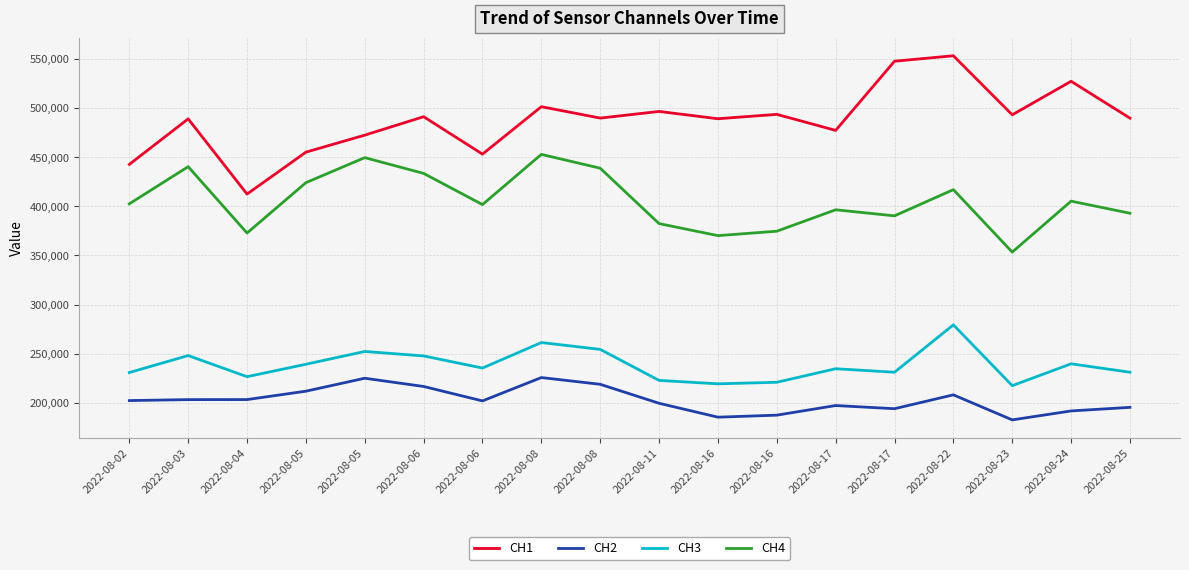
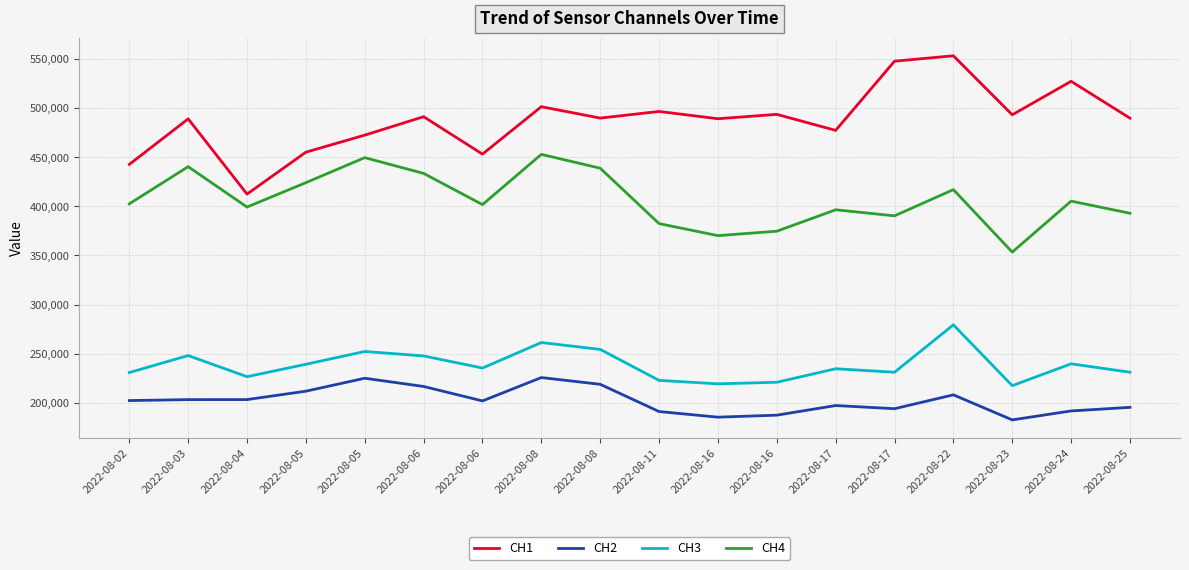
  {
    "CH1": {
      "2022-08-02": "440,000",
      "2022-08-03": "490,000",
      "2022-08-04": "410,000",
      "2022-08-11": "500,000",
      "2022-08-22": "550,000",
      "2022-08-23": "490,000",
      "2022-08-24": "530,000",
      "2022-08-25": "490,000"
    },
    "CH2": {
      "2022-08-02": "200,000",
      "2022-08-03": "200,000",
      "2022-08-04": "200,000",
-     "2022-08-11": "200,000",
+     "2022-08-11": "190,000",
      "2022-08-22": "210,000",
      "2022-08-23": "180,000",
      "2022-08-24": "190,000",
      "2022-08-25": "200,000"
    },
    "CH3": {
      "2022-08-02": "230,000",
      "2022-08-03": "250,000",
      "2022-08-04": "230,000",
      "2022-08-11": "220,000",
      "2022-08-22": "280,000",
      "2022-08-23": "220,000",
      "2022-08-24": "240,000",
      "2022-08-25": "230,000"
    },
    "CH4": {
      "2022-08-02": "400,000",
      "2022-08-03": "440,000",
-     "2022-08-04": "370,000",
+     "2022-08-04": "400,000",
      "2022-08-11": "380,000",
      "2022-08-22": "420,000",
      "2022-08-23": "350,000",
      "2022-08-24": "410,000",
      "2022-08-25": "390,000"
    }
  }
